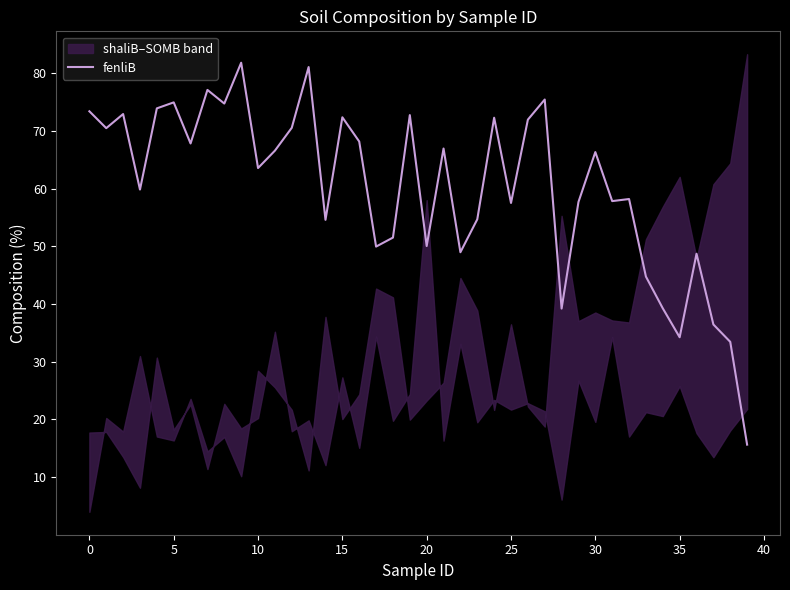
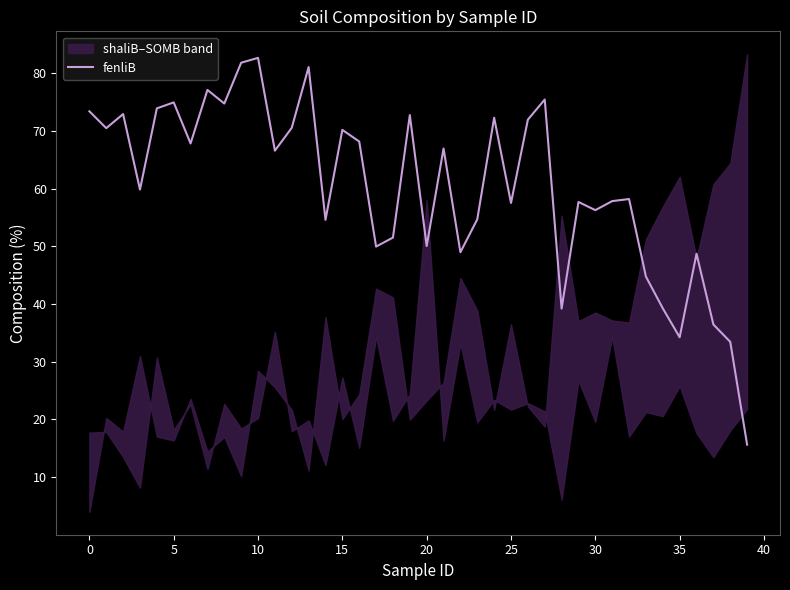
  {
    "fenliB": {
      "0": 73,
      "5": 75,
-     "10": 64,
-     "15": 72,
+     "10": 83,
+     "15": 70,
      "20": 50,
      "25": 58,
-     "30": 66,
+     "30": 56,
      "35": 34
    }
  }
